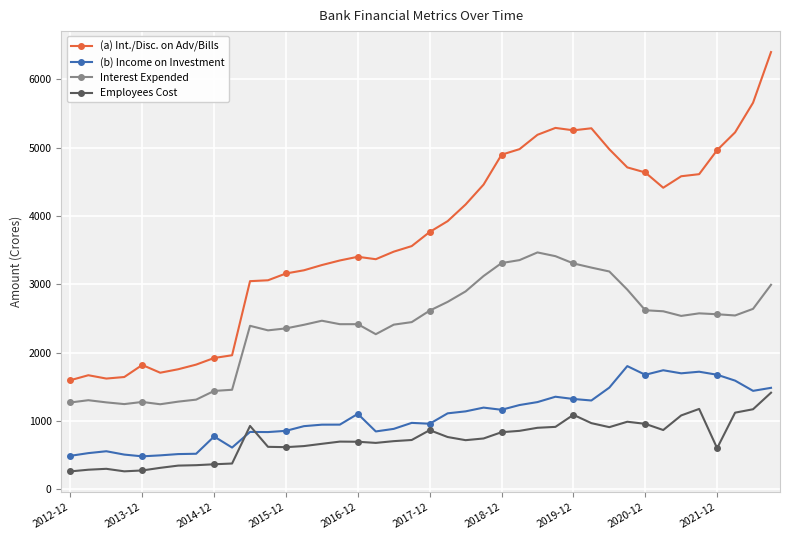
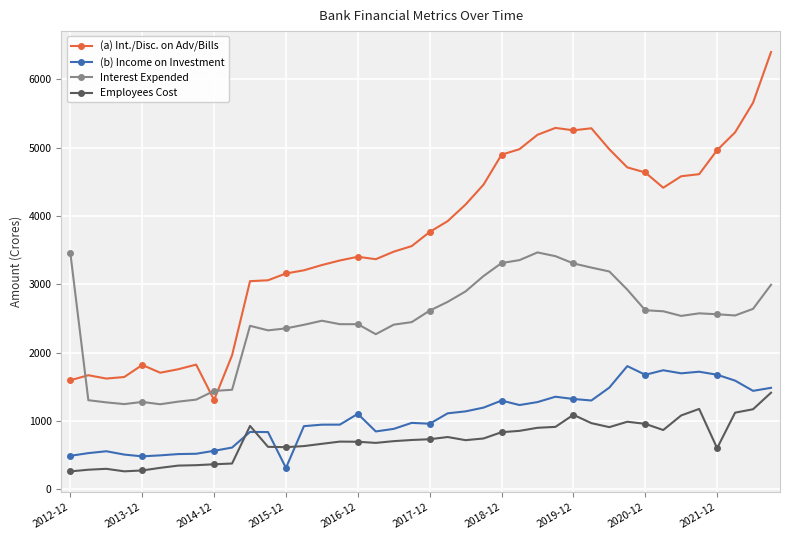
  {
    "(a) Int./Disc. on Adv/Bills": {
      "2012-12": 1600,
      "2013-12": 1800,
-     "2014-12": 1900,
+     "2014-12": 1300,
      "2015-12": 3200,
      "2016-12": 3400,
      "2017-12": 3800,
      "2018-12": 4900,
      "2019-12": 5300,
      "2020-12": 4600,
      "2021-12": 5000
    },
    "(b) Income on Investment": {
      "2012-12": 500,
      "2013-12": 500,
-     "2014-12": 800,
-     "2015-12": 900,
+     "2014-12": 600,
+     "2015-12": 300,
      "2016-12": 1100,
      "2017-12": 1000,
-     "2018-12": 1200,
+     "2018-12": 1300,
      "2019-12": 1300,
      "2020-12": 1700,
      "2021-12": 1700
    },
    "Interest Expended": {
-     "2012-12": 1300,
+     "2012-12": 3500,
      "2013-12": 1300,
      "2014-12": 1400,
      "2015-12": 2400,
      "2016-12": 2400,
      "2017-12": 2600,
      "2018-12": 3300,
      "2019-12": 3300,
      "2020-12": 2600,
      "2021-12": 2600
    },
    "Employees Cost": {
      "2012-12": 300,
      "2013-12": 300,
      "2014-12": 400,
      "2015-12": 600,
      "2016-12": 700,
-     "2017-12": 900,
+     "2017-12": 700,
      "2018-12": 800,
      "2019-12": 1100,
      "2020-12": 1000,
      "2021-12": 600
    }
  }
